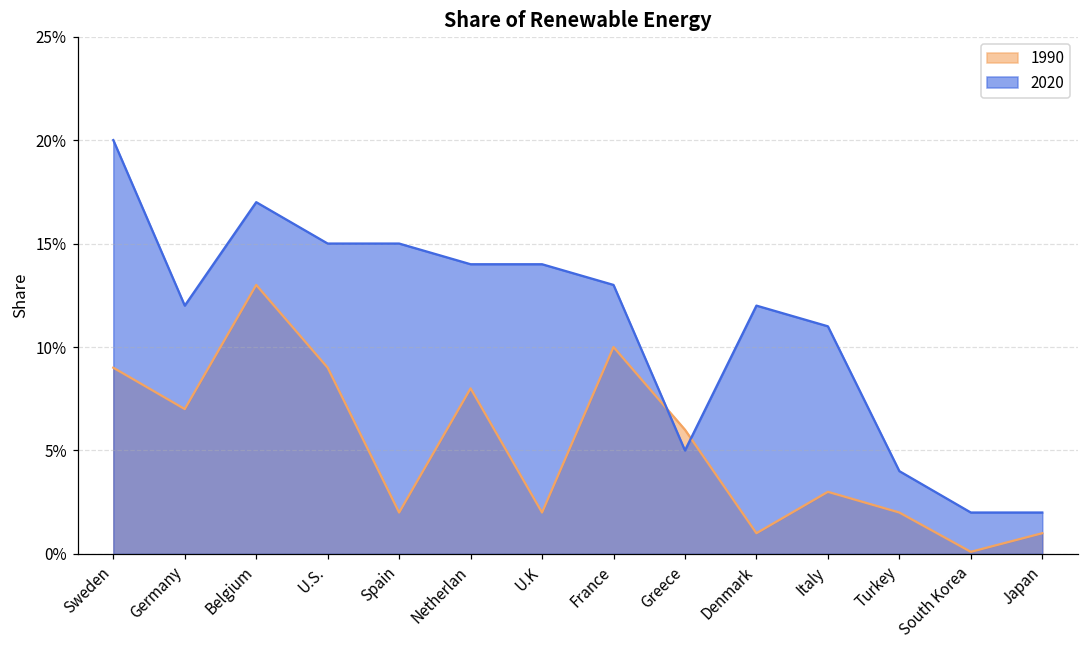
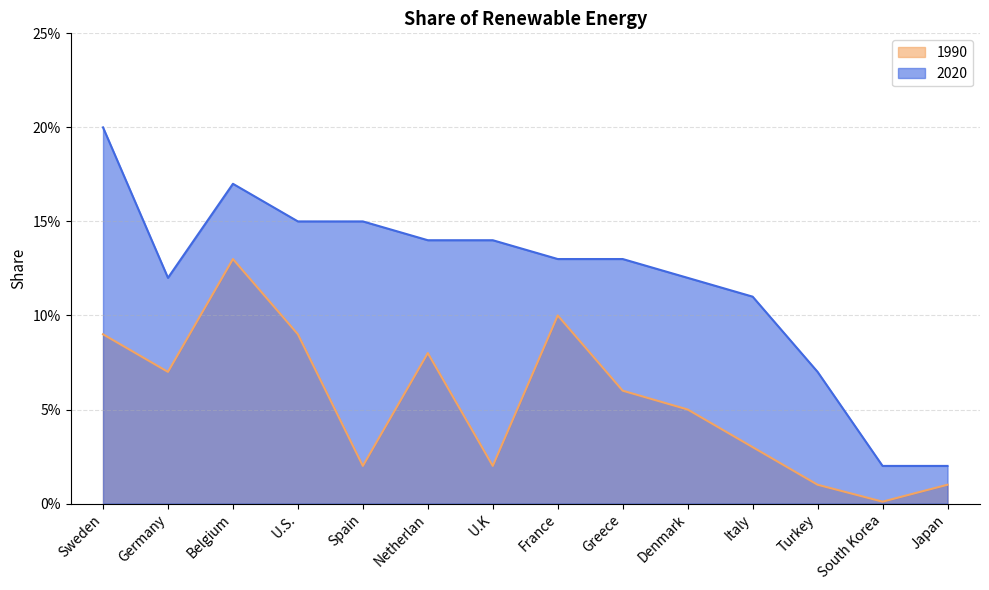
  {
    "1990": {
      "Sweden": "9.0%",
      "Germany": "7.0%",
      "Belgium": "13.0%",
      "U.S.": "9.0%",
      "Spain": "2.0%",
      "Netherlan": "8.0%",
      "U.K": "2.0%",
      "France": "10.0%",
      "Greece": "6.0%",
-     "Denmark": "1.0%",
+     "Denmark": "5.0%",
      "Italy": "3.0%",
-     "Turkey": "2.0%",
+     "Turkey": "1.0%",
      "South Korea": "0.1%",
      "Japan": "1.0%"
    },
    "2020": {
      "Sweden": "20.0%",
      "Germany": "12.0%",
      "Belgium": "17.0%",
      "U.S.": "15.0%",
      "Spain": "15.0%",
      "Netherlan": "14.0%",
      "U.K": "14.0%",
      "France": "13.0%",
-     "Greece": "5.0%",
+     "Greece": "13.0%",
      "Denmark": "12.0%",
      "Italy": "11.0%",
-     "Turkey": "4.0%",
+     "Turkey": "7.0%",
      "South Korea": "2.0%",
      "Japan": "2.0%"
    }
  }
